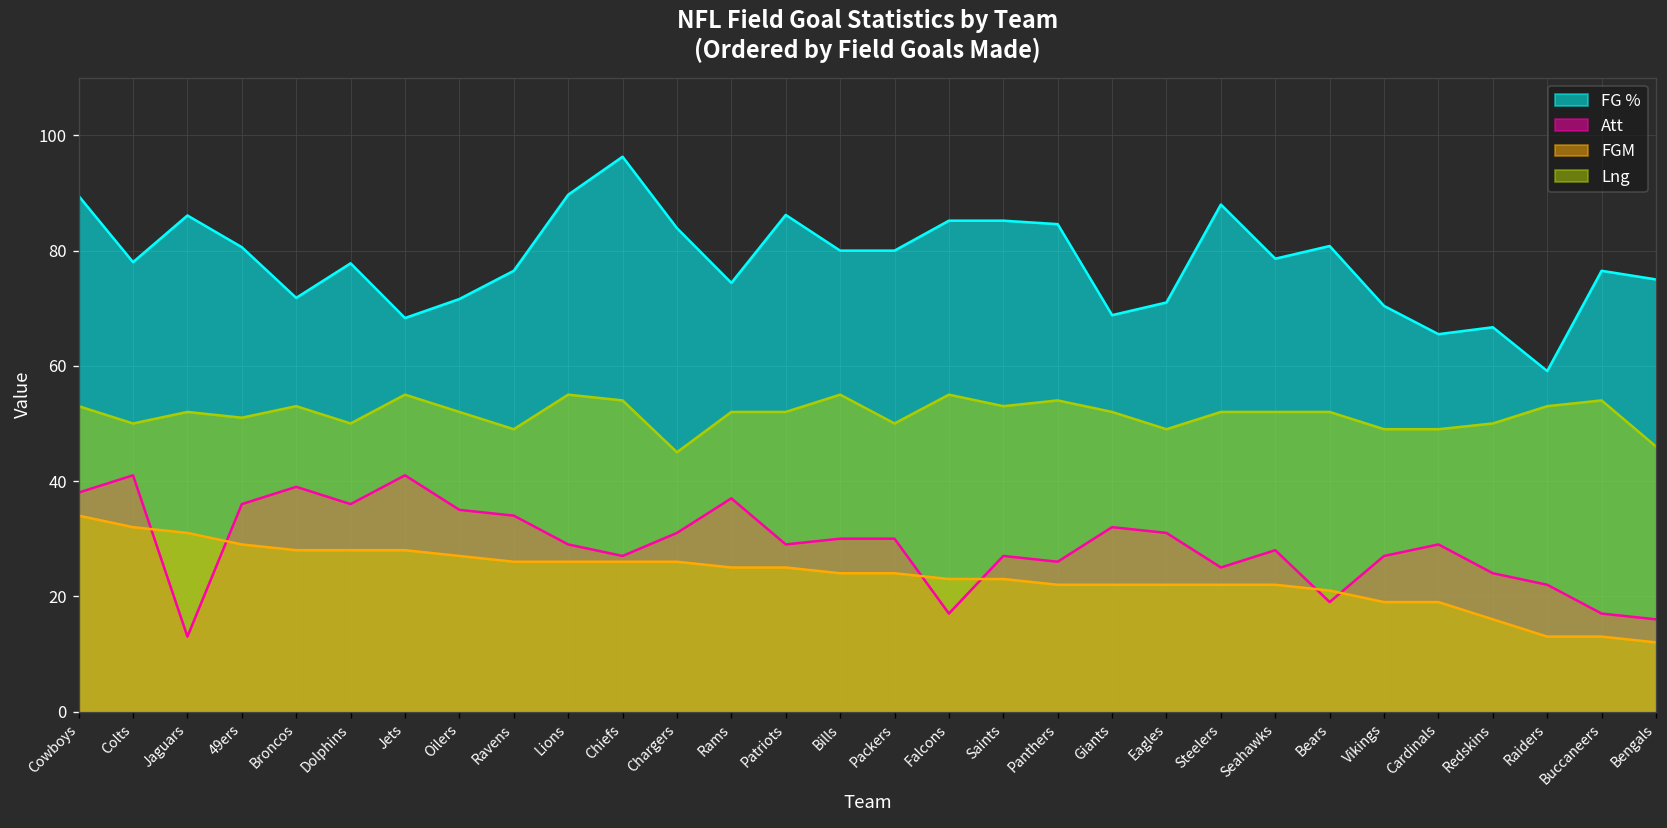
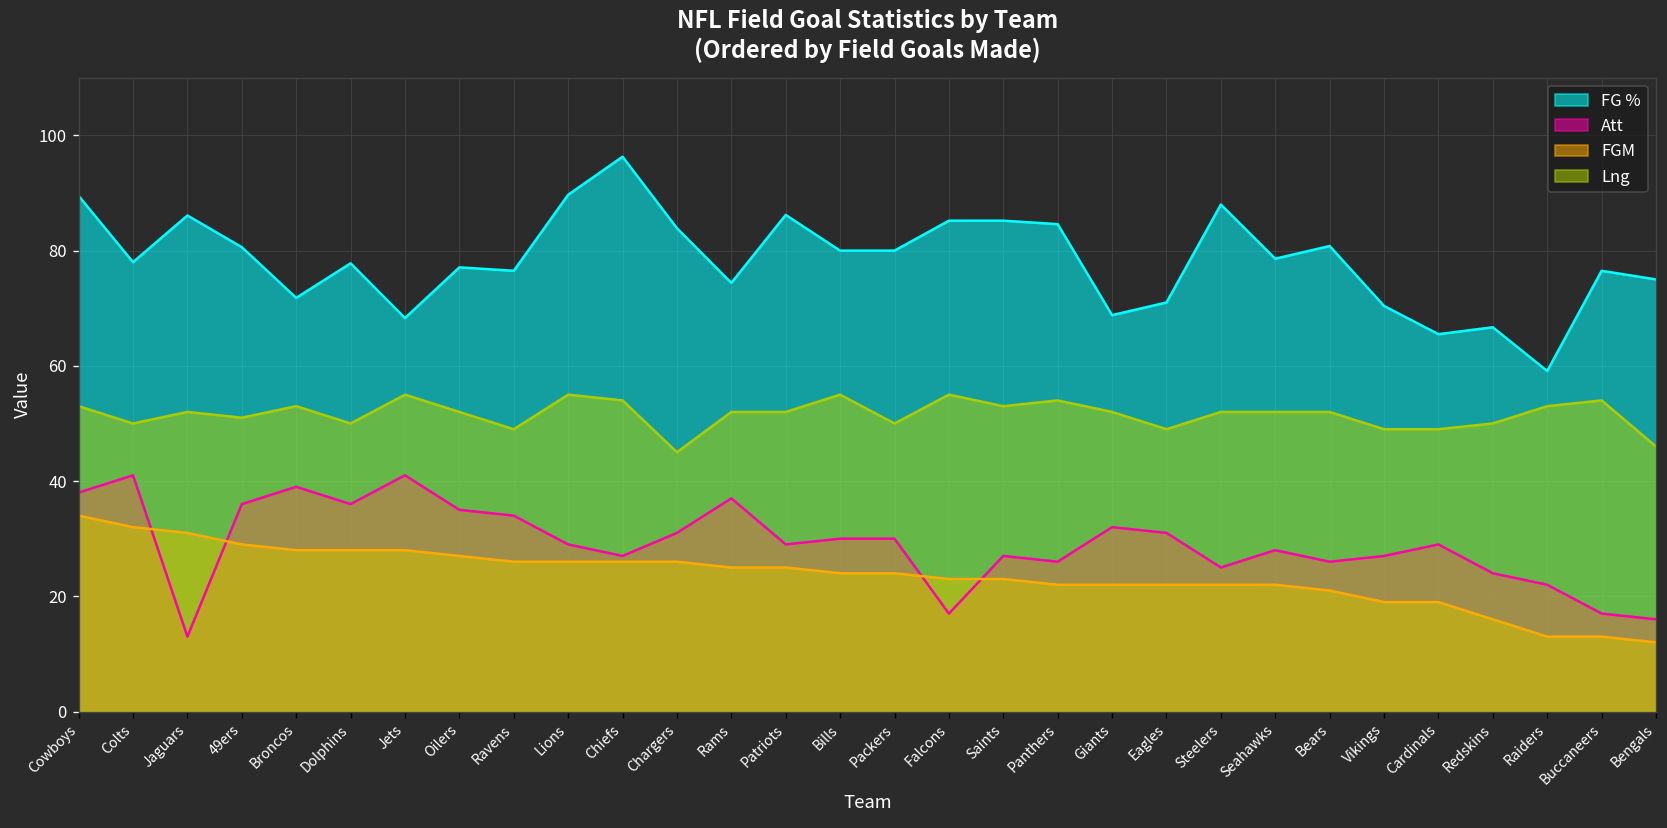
  {
    "FG %": {
      "Cowboys": 90,
      "Colts": 78,
      "Jaguars": 86,
      "49ers": 81,
      "Broncos": 72,
      "Dolphins": 78,
      "Jets": 68,
-     "Oilers": 72,
+     "Oilers": 77,
      "Ravens": 77,
      "Lions": 90,
      "Chiefs": 96,
      "Chargers": 84,
      "Rams": 74,
      "Patriots": 86,
      "Bills": 80,
      "Packers": 80,
      "Falcons": 85,
      "Saints": 85,
      "Panthers": 85,
      "Giants": 69,
      "Eagles": 71,
      "Steelers": 88,
      "Seahawks": 79,
      "Bears": 81,
      "Vikings": 70,
      "Cardinals": 66,
      "Redskins": 67,
      "Raiders": 59,
      "Buccaneers": 77,
      "Bengals": 75
    },
    "Att": {
      "Cowboys": 38,
      "Colts": 41,
      "Jaguars": 13,
      "49ers": 36,
      "Broncos": 39,
      "Dolphins": 36,
      "Jets": 41,
      "Oilers": 35,
      "Ravens": 34,
      "Lions": 29,
      "Chiefs": 27,
      "Chargers": 31,
      "Rams": 37,
      "Patriots": 29,
      "Bills": 30,
      "Packers": 30,
      "Falcons": 17,
      "Saints": 27,
      "Panthers": 26,
      "Giants": 32,
      "Eagles": 31,
      "Steelers": 25,
      "Seahawks": 28,
-     "Bears": 19,
+     "Bears": 26,
      "Vikings": 27,
      "Cardinals": 29,
      "Redskins": 24,
      "Raiders": 22,
      "Buccaneers": 17,
      "Bengals": 16
    },
    "FGM": {
      "Cowboys": 34,
      "Colts": 32,
      "Jaguars": 31,
      "49ers": 29,
      "Broncos": 28,
      "Dolphins": 28,
      "Jets": 28,
      "Oilers": 27,
      "Ravens": 26,
      "Lions": 26,
      "Chiefs": 26,
      "Chargers": 26,
      "Rams": 25,
      "Patriots": 25,
      "Bills": 24,
      "Packers": 24,
      "Falcons": 23,
      "Saints": 23,
      "Panthers": 22,
      "Giants": 22,
      "Eagles": 22,
      "Steelers": 22,
      "Seahawks": 22,
      "Bears": 21,
      "Vikings": 19,
      "Cardinals": 19,
      "Redskins": 16,
      "Raiders": 13,
      "Buccaneers": 13,
      "Bengals": 12
    },
    "Lng": {
      "Cowboys": 53,
      "Colts": 50,
      "Jaguars": 52,
      "49ers": 51,
      "Broncos": 53,
      "Dolphins": 50,
      "Jets": 55,
      "Oilers": 52,
      "Ravens": 49,
      "Lions": 55,
      "Chiefs": 54,
      "Chargers": 45,
      "Rams": 52,
      "Patriots": 52,
      "Bills": 55,
      "Packers": 50,
      "Falcons": 55,
      "Saints": 53,
      "Panthers": 54,
      "Giants": 52,
      "Eagles": 49,
      "Steelers": 52,
      "Seahawks": 52,
      "Bears": 52,
      "Vikings": 49,
      "Cardinals": 49,
      "Redskins": 50,
      "Raiders": 53,
      "Buccaneers": 54,
      "Bengals": 46
    }
  }
